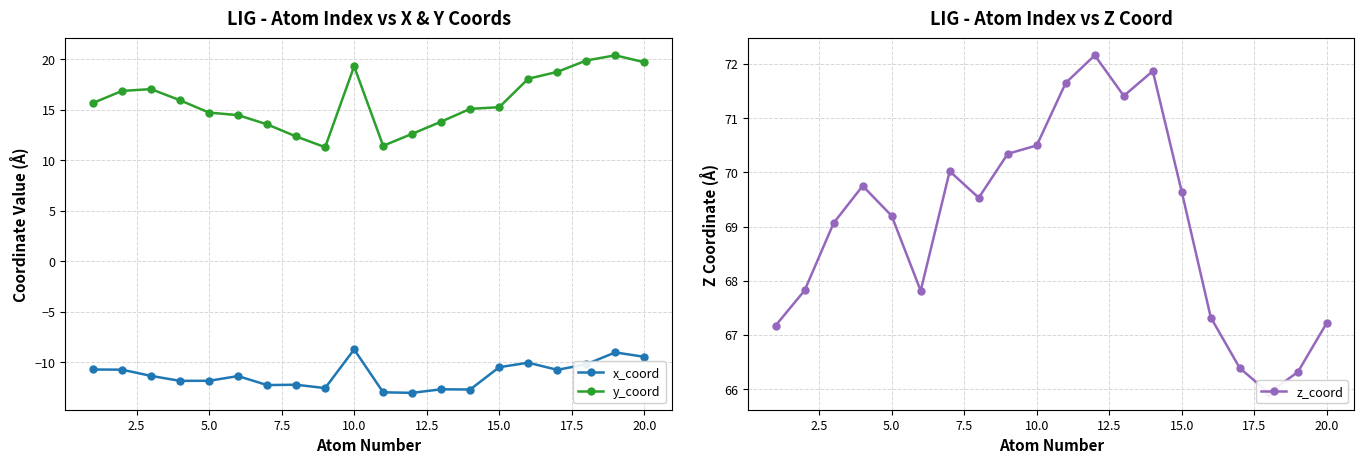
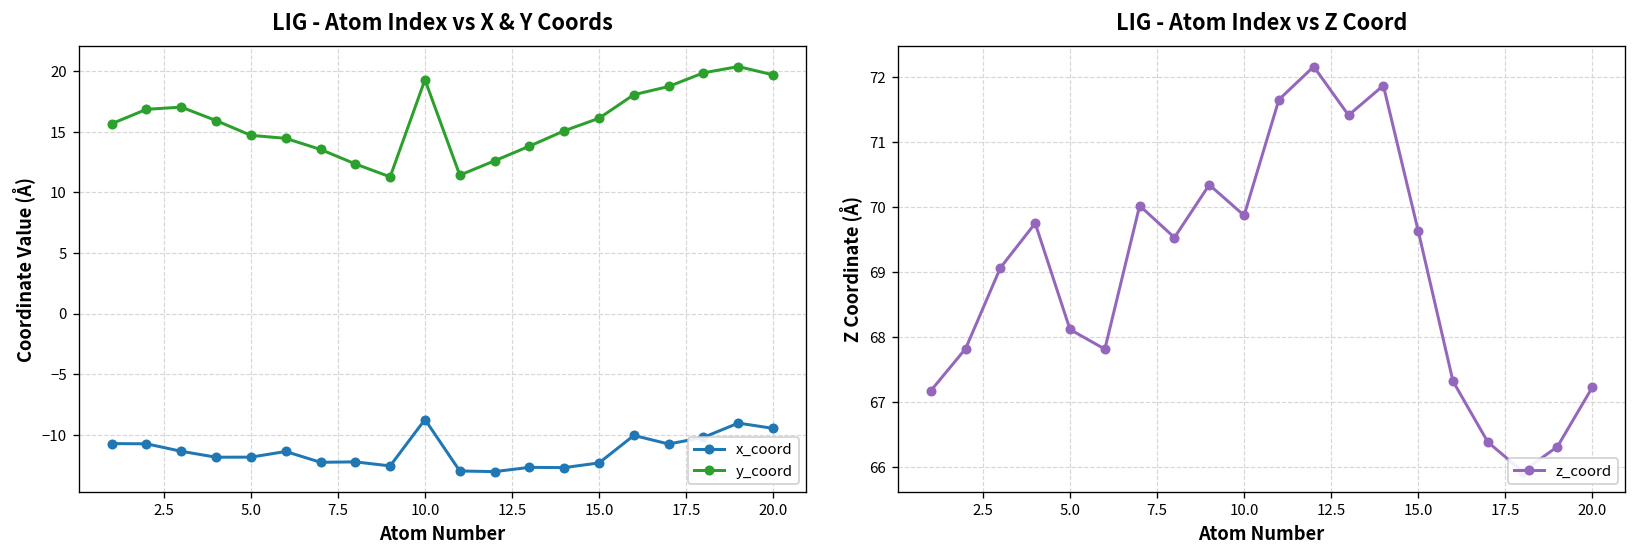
  {
    "LIG - Atom Index vs X & Y Coords": {
      "x_coord": {
        "5.0": -11.8,
        "10.0": -8.7,
-       "15.0": -10.5,
+       "15.0": -12.3,
        "20.0": -9.5
      },
      "y_coord": {
        "5.0": 14.7,
        "10.0": 19.3,
-       "15.0": 15.2,
+       "15.0": 16.1,
        "20.0": 19.7
      }
    },
    "LIG - Atom Index vs Z Coord": {
-     "5.0": 69.2,
-     "10.0": 70.5,
+     "5.0": 68.1,
+     "10.0": 69.9,
      "15.0": 69.6,
      "20.0": 67.2
    }
  }
